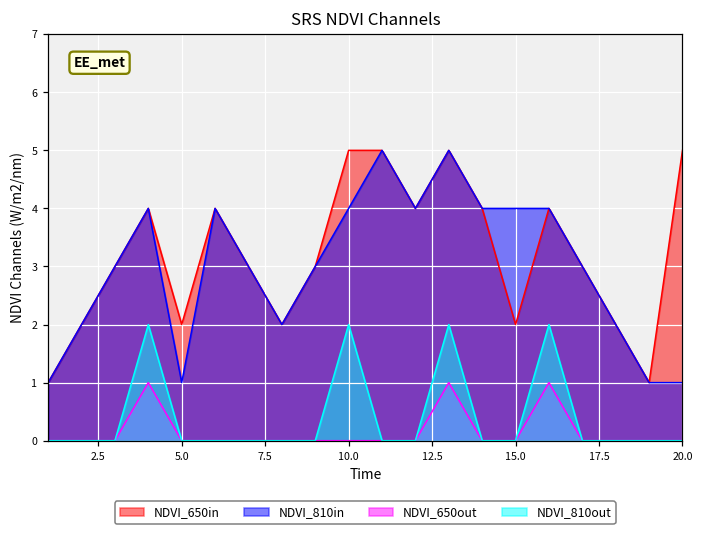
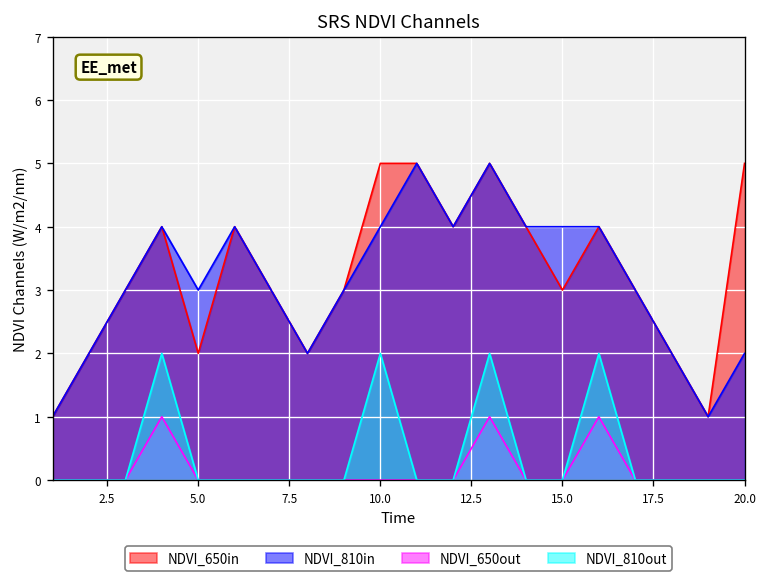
  {
    "NDVI_650in": {
      "5.0": 2,
      "10.0": 5,
-     "15.0": 2,
+     "15.0": 3,
      "20.0": 5
    },
    "NDVI_810in": {
-     "5.0": 1,
+     "5.0": 3,
      "10.0": 4,
      "15.0": 4,
-     "20.0": 1
+     "20.0": 2
    },
    "NDVI_650out": {
      "10.0": 0
    },
    "NDVI_810out": {
      "10.0": 2
    }
  }
